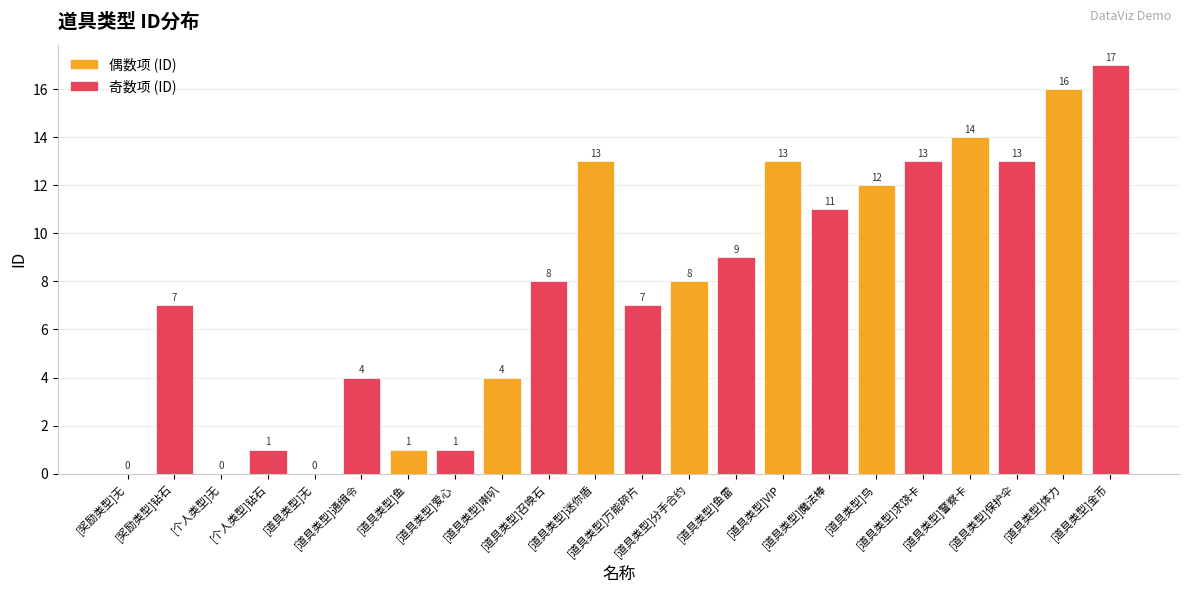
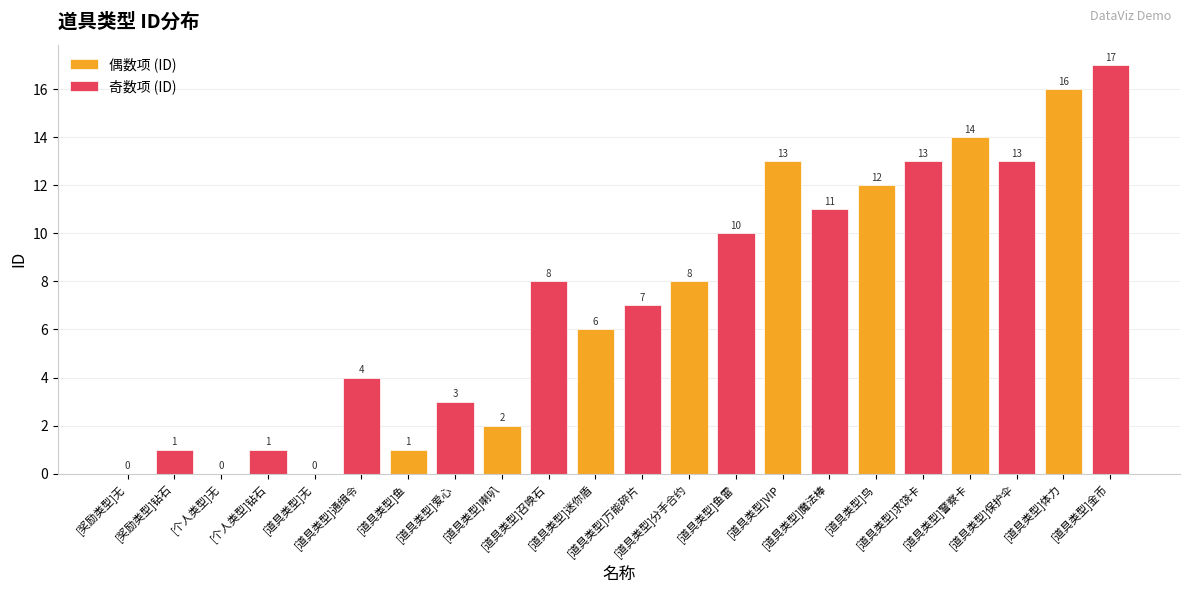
  {
    "偶数项 (ID)": {
      "[奖励类型]无": 0,
      "[个人类型]无": 0,
      "[道具类型]无": 0,
      "[道具类型]鱼": 1,
-     "[道具类型]喇叭": 4,
-     "[道具类型]迷你盾": 13,
+     "[道具类型]喇叭": 2,
+     "[道具类型]迷你盾": 6,
      "[道具类型]分手合约": 8,
      "[道具类型]VIP": 13,
      "[道具类型]鸟": 12,
      "[道具类型]警察卡": 14,
      "[道具类型]体力": 16
    },
    "奇数项 (ID)": {
-     "[奖励类型]钻石": 7,
+     "[奖励类型]钻石": 1,
      "[个人类型]钻石": 1,
      "[道具类型]通缉令": 4,
-     "[道具类型]爱心": 1,
+     "[道具类型]爱心": 3,
      "[道具类型]召唤石": 8,
      "[道具类型]万能碎片": 7,
-     "[道具类型]鱼雷": 9,
+     "[道具类型]鱼雷": 10,
      "[道具类型]魔法棒": 11,
      "[道具类型]求饶卡": 13,
      "[道具类型]保护伞": 13,
      "[道具类型]金币": 17
    }
  }
